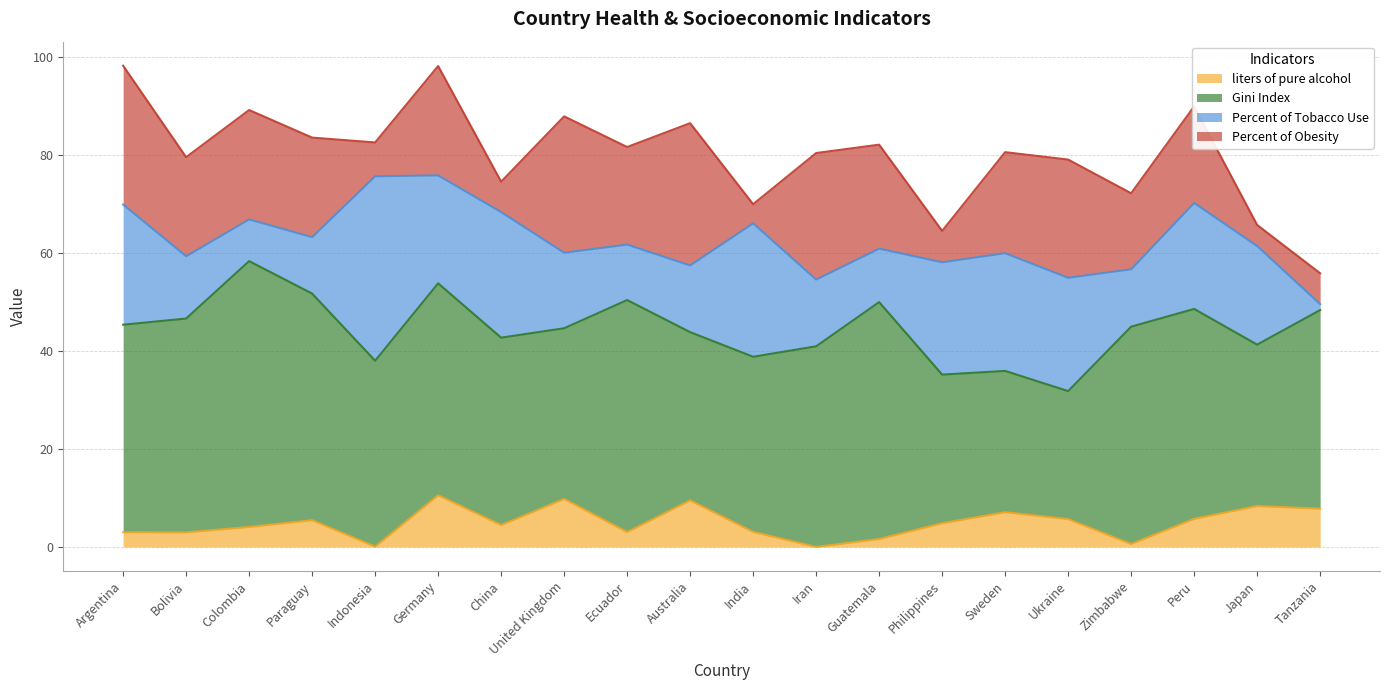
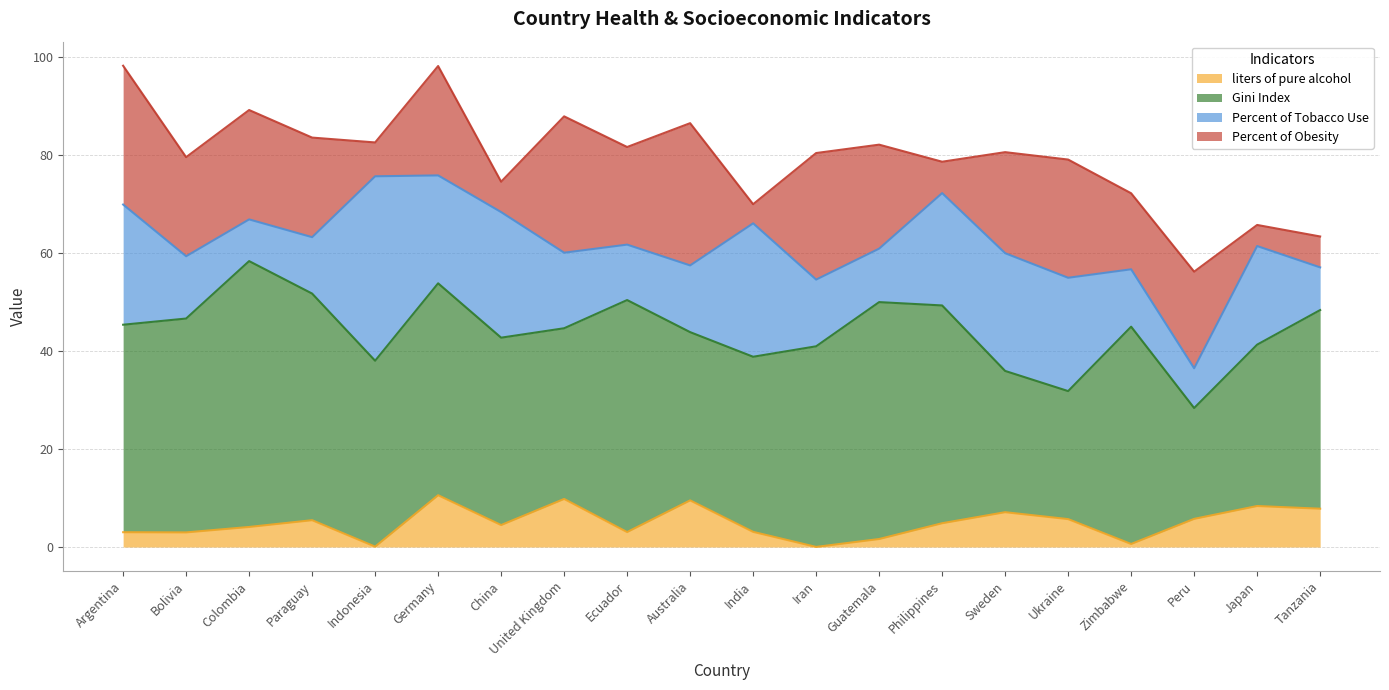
  {
    "liters of pure alcohol": {
      "Argentina": 3,
      "Bolivia": 3,
      "Colombia": 4,
      "Paraguay": 5,
      "Indonesia": 0,
      "Germany": 11,
      "China": 4,
      "United Kingdom": 10,
      "Ecuador": 3,
      "Australia": 10,
      "India": 3,
      "Iran": 0,
      "Guatemala": 2,
      "Philippines": 5,
      "Sweden": 7,
      "Ukraine": 6,
      "Zimbabwe": 1,
      "Peru": 6,
      "Japan": 8,
      "Tanzania": 8
    },
    "Gini Index": {
      "Argentina": 42,
      "Bolivia": 44,
      "Colombia": 54,
      "Paraguay": 46,
      "Indonesia": 38,
      "Germany": 43,
      "China": 38,
      "United Kingdom": 35,
      "Ecuador": 47,
      "Australia": 34,
      "India": 36,
      "Iran": 41,
      "Guatemala": 48,
-     "Philippines": 30,
+     "Philippines": 44,
      "Sweden": 29,
      "Ukraine": 26,
      "Zimbabwe": 44,
-     "Peru": 43,
+     "Peru": 23,
      "Japan": 33,
      "Tanzania": 41
    },
    "Percent of Tobacco Use": {
      "Argentina": 24,
      "Bolivia": 13,
      "Colombia": 9,
      "Paraguay": 12,
      "Indonesia": 38,
      "Germany": 22,
      "China": 26,
      "United Kingdom": 15,
      "Ecuador": 11,
      "Australia": 14,
      "India": 27,
      "Iran": 14,
      "Guatemala": 11,
      "Philippines": 23,
      "Sweden": 24,
      "Ukraine": 23,
      "Zimbabwe": 12,
-     "Peru": 22,
+     "Peru": 8,
      "Japan": 20,
-     "Tanzania": 1
+     "Tanzania": 9
    },
    "Percent of Obesity": {
      "Argentina": 28,
      "Bolivia": 20,
      "Colombia": 22,
      "Paraguay": 20,
      "Indonesia": 7,
      "Germany": 22,
      "China": 6,
      "United Kingdom": 28,
      "Ecuador": 20,
      "Australia": 29,
      "India": 4,
      "Iran": 26,
      "Guatemala": 21,
      "Philippines": 6,
      "Sweden": 21,
      "Ukraine": 24,
      "Zimbabwe": 16,
      "Japan": 4,
      "Tanzania": 6
    }
  }
